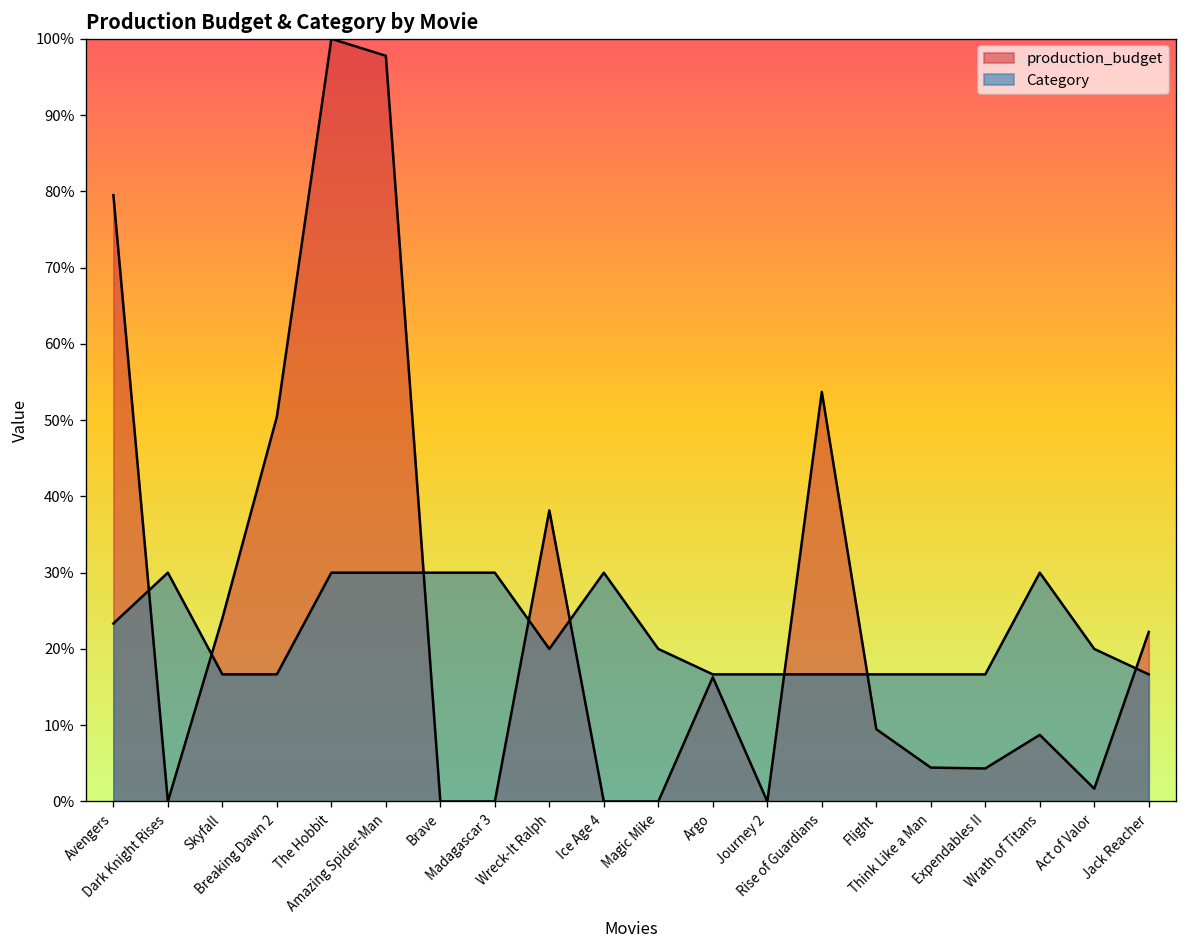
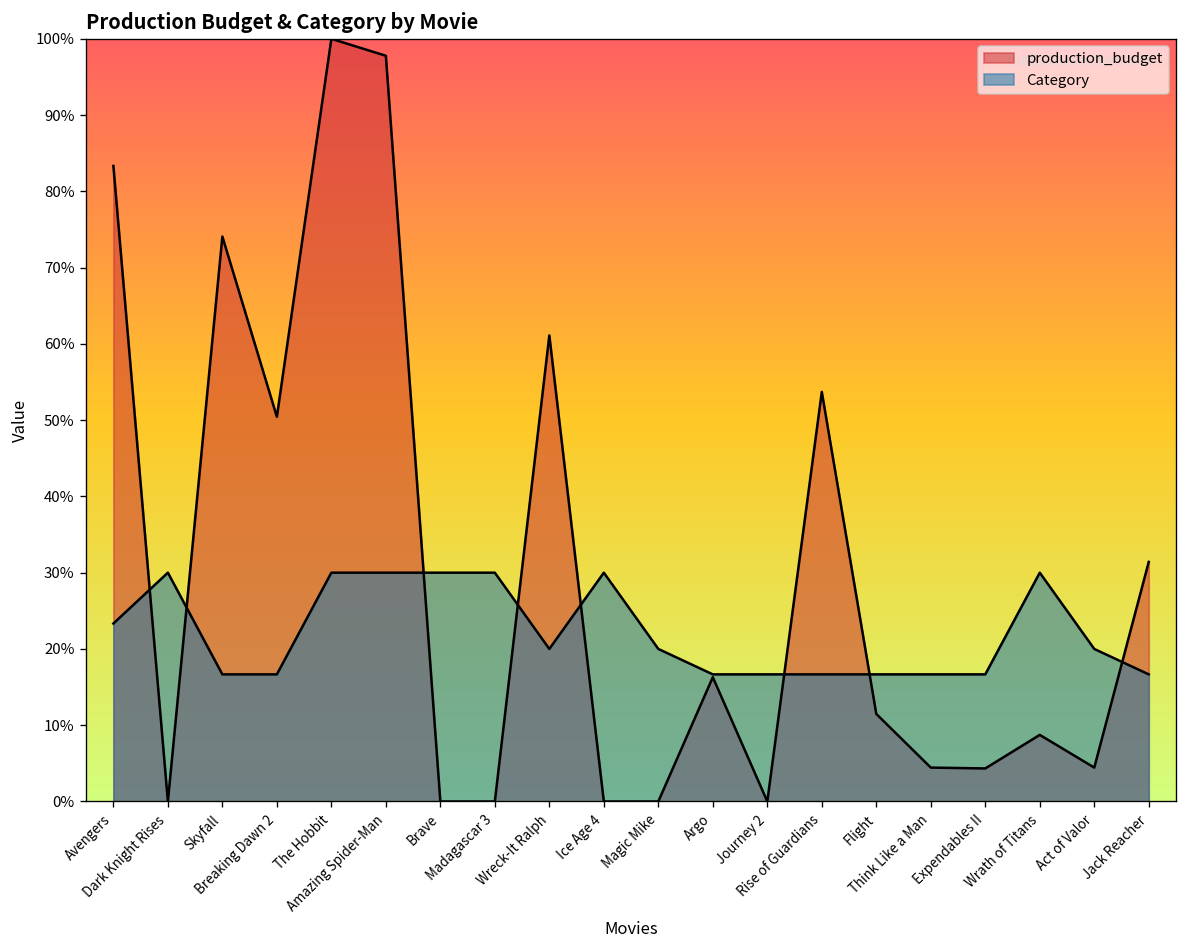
  {
    "production_budget": {
-     "Avengers": "80%",
+     "Avengers": "83%",
      "Dark Knight Rises": "0%",
-     "Skyfall": "24%",
+     "Skyfall": "74%",
      "Breaking Dawn 2": "50%",
      "The Hobbit": "100%",
      "Amazing Spider-Man": "98%",
      "Brave": "0%",
      "Madagascar 3": "0%",
-     "Wreck-It Ralph": "38%",
+     "Wreck-It Ralph": "61%",
      "Ice Age 4": "0%",
      "Magic Mike": "0%",
      "Journey 2": "0%",
      "Rise of Guardians": "54%",
-     "Flight": "9%",
+     "Flight": "11%",
      "Think Like a Man": "4%",
      "Expendables II": "4%",
      "Wrath of Titans": "9%",
-     "Act of Valor": "2%",
-     "Jack Reacher": "22%"
+     "Act of Valor": "4%",
+     "Jack Reacher": "31%"
    },
    "Category": {
      "Avengers": "23%",
      "Dark Knight Rises": "30%",
      "Skyfall": "17%",
      "Breaking Dawn 2": "17%",
      "The Hobbit": "30%",
      "Amazing Spider-Man": "30%",
      "Brave": "30%",
      "Madagascar 3": "30%",
      "Wreck-It Ralph": "20%",
      "Ice Age 4": "30%",
      "Magic Mike": "20%",
      "Journey 2": "17%",
      "Rise of Guardians": "17%",
      "Flight": "17%",
      "Think Like a Man": "17%",
      "Expendables II": "17%",
      "Wrath of Titans": "30%",
      "Act of Valor": "20%",
      "Jack Reacher": "17%"
    }
  }
